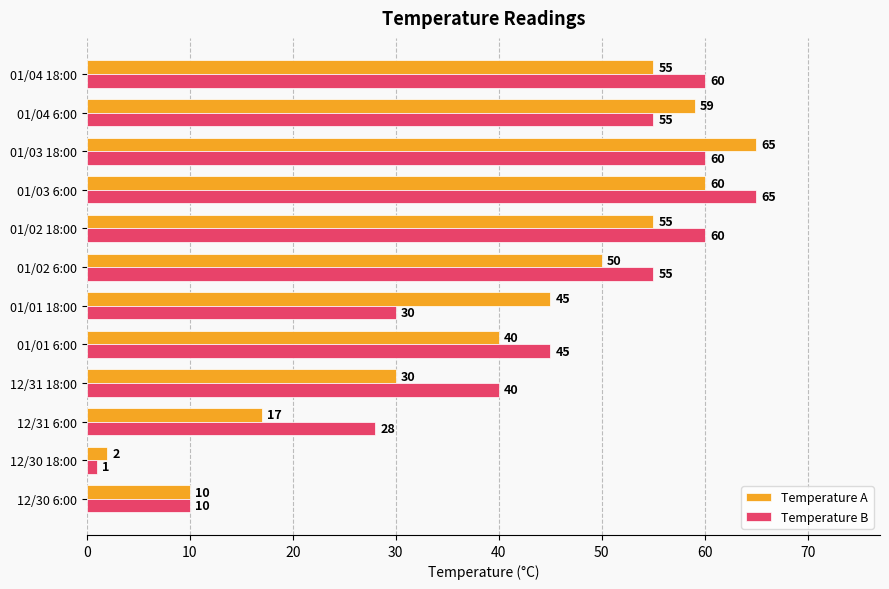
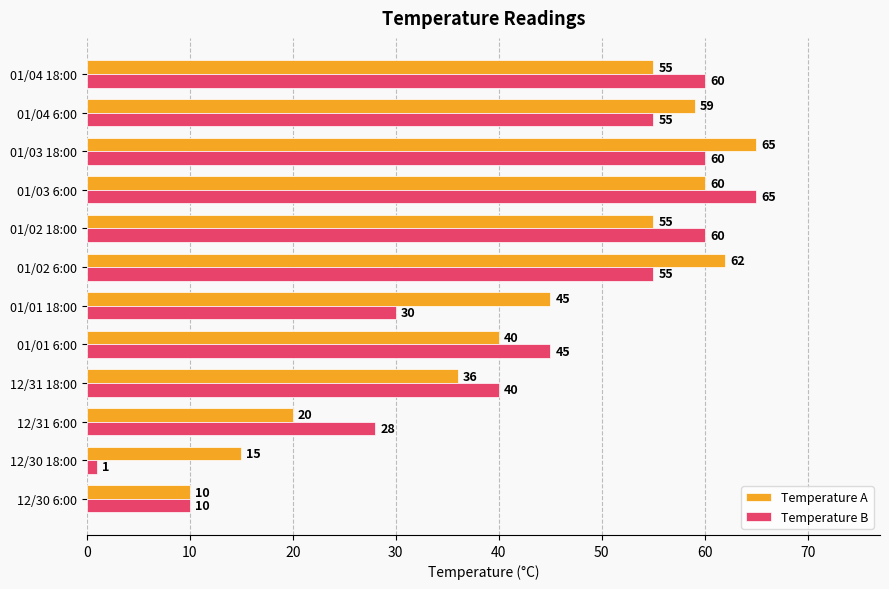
  {
    "Temperature A": {
      "01/04 18:00": 55,
      "01/04 6:00": 59,
      "01/03 18:00": 65,
      "01/03 6:00": 60,
      "01/02 18:00": 55,
-     "01/02 6:00": 50,
+     "01/02 6:00": 62,
      "01/01 18:00": 45,
      "01/01 6:00": 40,
-     "12/31 18:00": 30,
-     "12/31 6:00": 17,
-     "12/30 18:00": 2,
+     "12/31 18:00": 36,
+     "12/31 6:00": 20,
+     "12/30 18:00": 15,
      "12/30 6:00": 10
    },
    "Temperature B": {
      "01/04 18:00": 60,
      "01/04 6:00": 55,
      "01/03 18:00": 60,
      "01/03 6:00": 65,
      "01/02 18:00": 60,
      "01/02 6:00": 55,
      "01/01 18:00": 30,
      "01/01 6:00": 45,
      "12/31 18:00": 40,
      "12/31 6:00": 28,
      "12/30 18:00": 1,
      "12/30 6:00": 10
    }
  }
